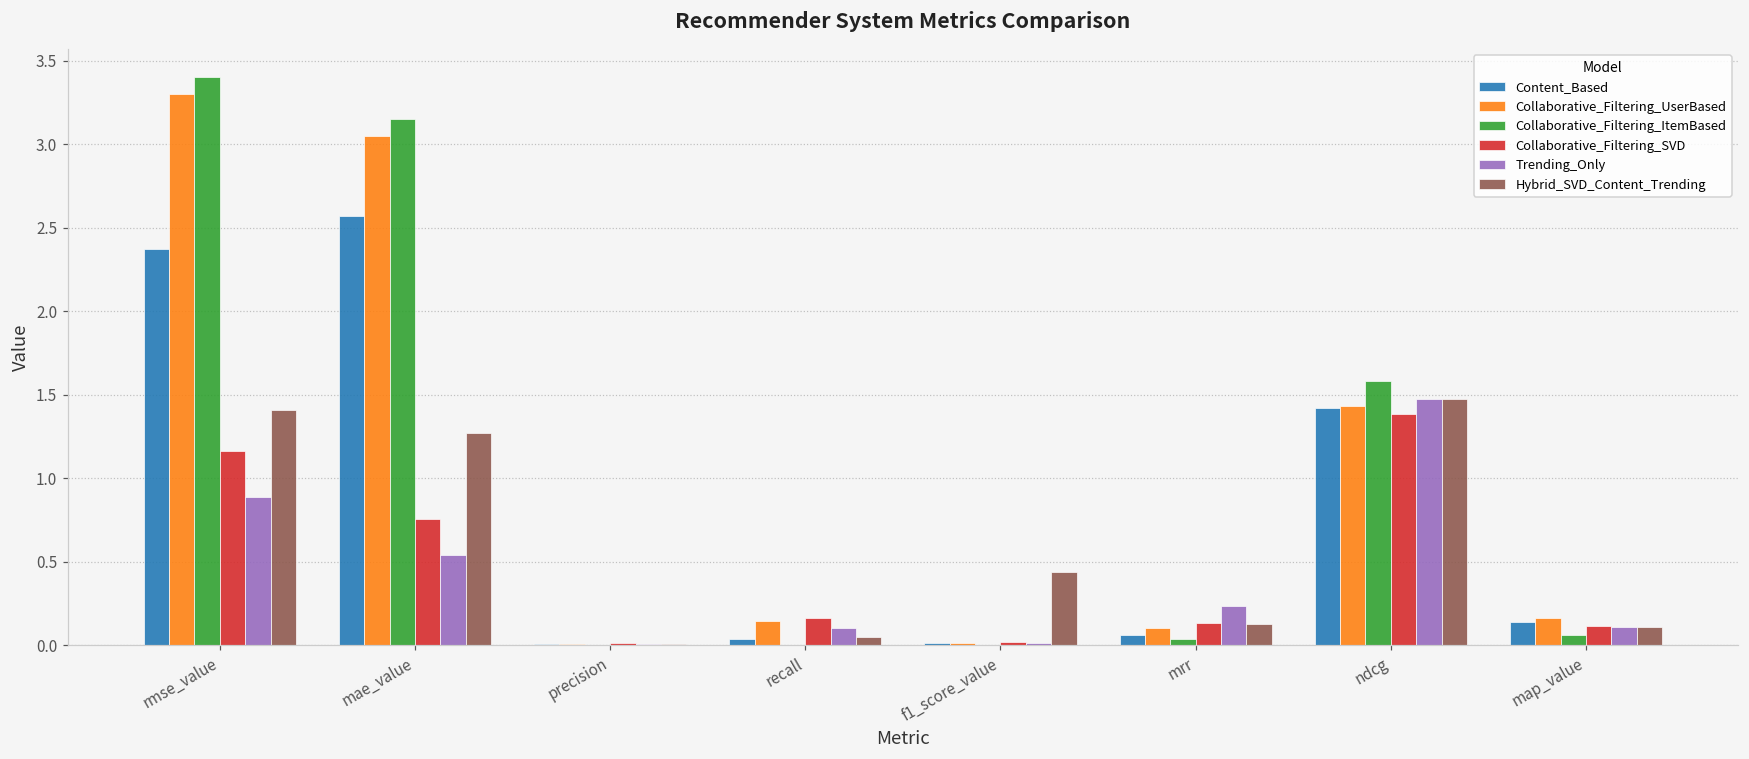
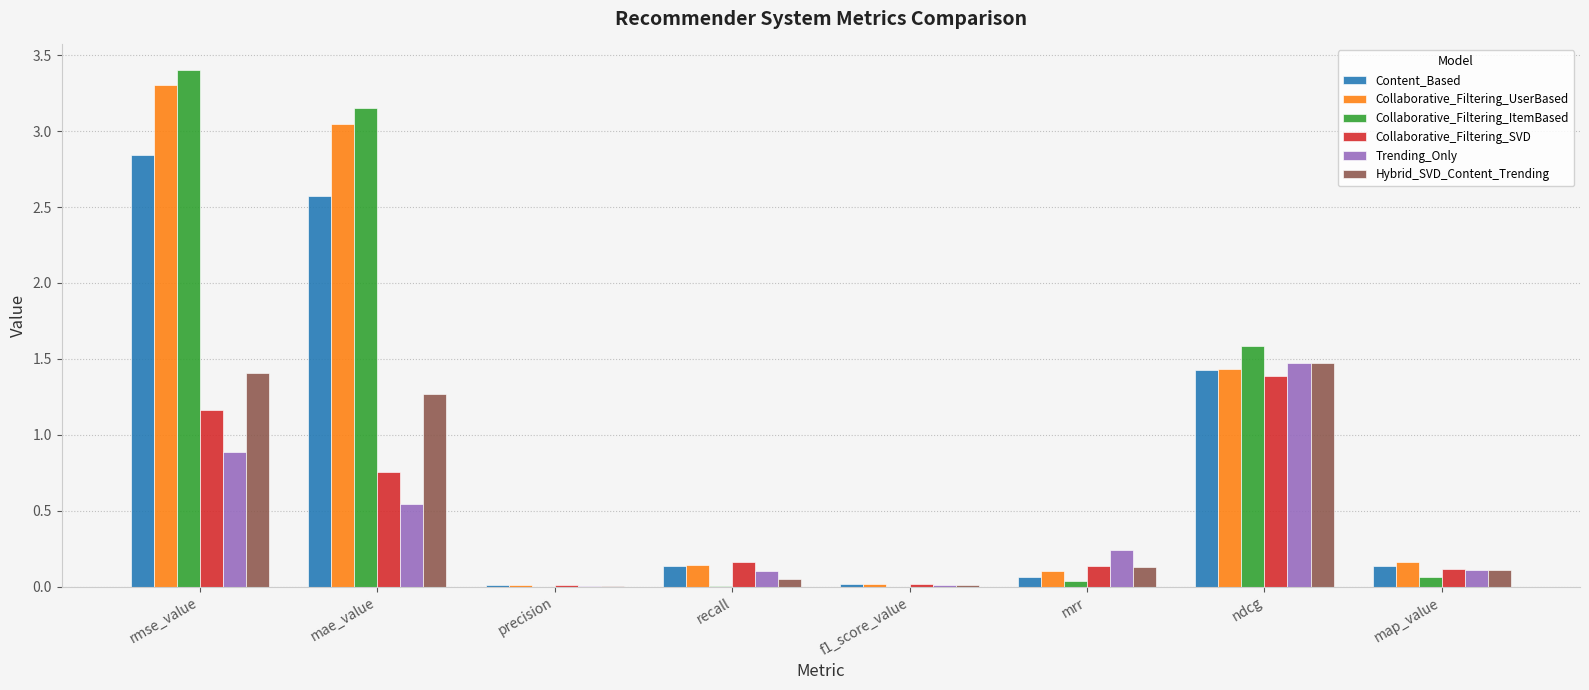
  {
    "Content_Based": {
-     "rmse_value": 2.37,
+     "rmse_value": 2.84,
      "mae_value": 2.57,
-     "recall": 0.04,
+     "recall": 0.13,
      "mrr": 0.06,
      "ndcg": 1.42,
      "map_value": 0.14
    },
    "Collaborative_Filtering_UserBased": {
      "rmse_value": 3.30,
      "mae_value": 3.05,
      "recall": 0.14,
      "mrr": 0.11,
      "ndcg": 1.43,
      "map_value": 0.16
    },
    "Collaborative_Filtering_ItemBased": {
      "rmse_value": 3.40,
      "mae_value": 3.15,
      "mrr": 0.04,
      "ndcg": 1.58,
      "map_value": 0.06
    },
    "Collaborative_Filtering_SVD": {
      "rmse_value": 1.16,
      "mae_value": 0.75,
      "recall": 0.16,
      "f1_score_value": 0.02,
      "mrr": 0.13,
      "ndcg": 1.39,
      "map_value": 0.11
    },
    "Trending_Only": {
      "rmse_value": 0.89,
      "mae_value": 0.54,
      "recall": 0.10,
      "mrr": 0.24,
      "ndcg": 1.47,
      "map_value": 0.11
    },
    "Hybrid_SVD_Content_Trending": {
      "rmse_value": 1.41,
      "mae_value": 1.27,
      "recall": 0.05,
-     "f1_score_value": 0.44,
+     "f1_score_value": 0.01,
      "mrr": 0.13,
      "ndcg": 1.47,
      "map_value": 0.11
    }
  }
